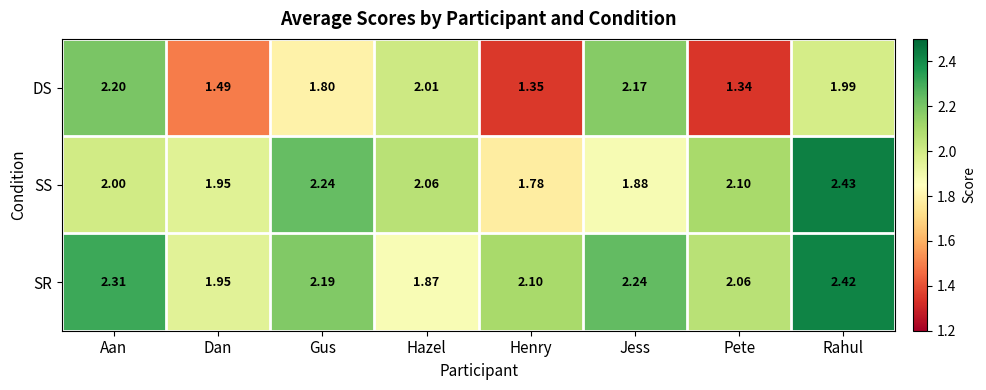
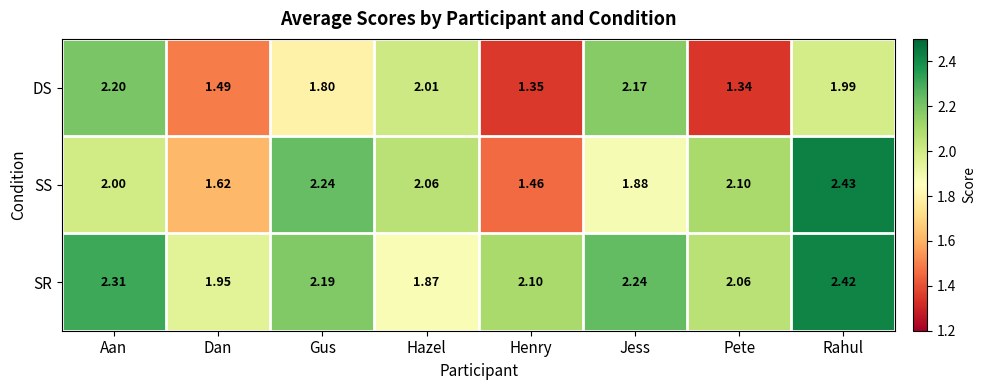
  {
    "DS": {
      "Aan": 2.20,
      "Dan": 1.49,
      "Gus": 1.80,
      "Hazel": 2.01,
      "Henry": 1.35,
      "Jess": 2.17,
      "Pete": 1.34,
      "Rahul": 1.99
    },
    "SS": {
      "Aan": 2.00,
-     "Dan": 1.95,
+     "Dan": 1.62,
      "Gus": 2.24,
      "Hazel": 2.06,
-     "Henry": 1.78,
+     "Henry": 1.46,
      "Jess": 1.88,
      "Pete": 2.10,
      "Rahul": 2.43
    },
    "SR": {
      "Aan": 2.31,
      "Dan": 1.95,
      "Gus": 2.19,
      "Hazel": 1.87,
      "Henry": 2.10,
      "Jess": 2.24,
      "Pete": 2.06,
      "Rahul": 2.42
    }
  }
